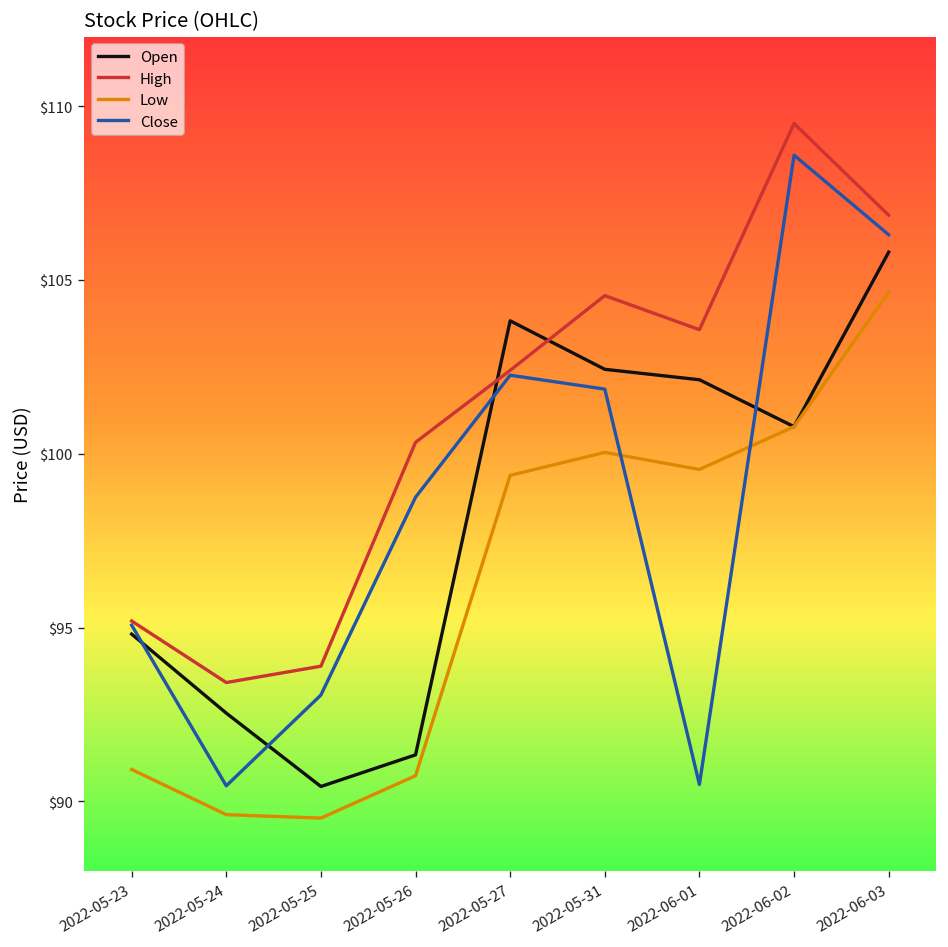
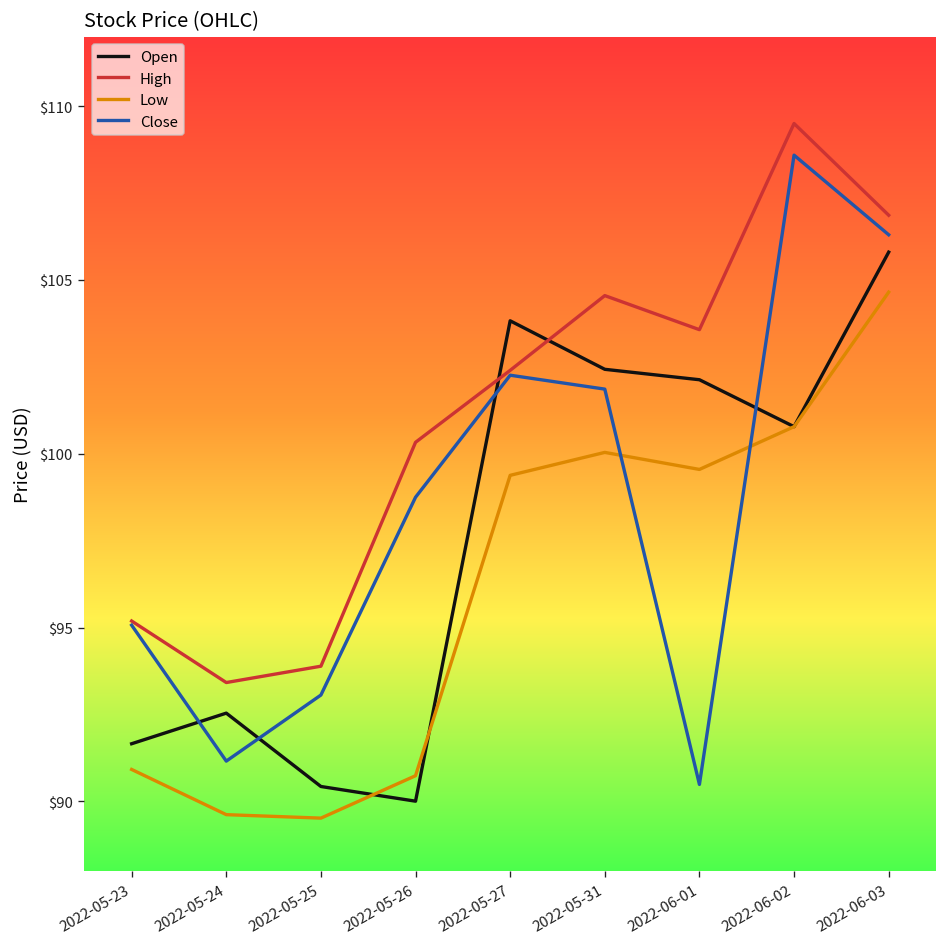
  {
    "Open": {
-     "2022-05-23": "$94.8",
+     "2022-05-23": "$91.7",
      "2022-05-24": "$92.5",
      "2022-05-25": "$90.4",
-     "2022-05-26": "$91.3",
+     "2022-05-26": "$90.0",
      "2022-05-27": "$103.8",
      "2022-05-31": "$102.4",
      "2022-06-01": "$102.1",
      "2022-06-03": "$105.8"
    },
    "High": {
      "2022-05-23": "$95.2",
      "2022-05-24": "$93.4",
      "2022-05-25": "$93.9",
      "2022-05-26": "$100.3",
      "2022-05-27": "$102.4",
      "2022-05-31": "$104.6",
      "2022-06-01": "$103.6",
      "2022-06-02": "$109.5",
      "2022-06-03": "$106.9"
    },
    "Low": {
      "2022-05-23": "$90.9",
      "2022-05-24": "$89.6",
      "2022-05-25": "$89.5",
      "2022-05-26": "$90.7",
      "2022-05-27": "$99.4",
      "2022-05-31": "$100.0",
      "2022-06-01": "$99.6",
      "2022-06-03": "$104.7"
    },
    "Close": {
      "2022-05-23": "$95.1",
-     "2022-05-24": "$90.4",
+     "2022-05-24": "$91.2",
      "2022-05-25": "$93.1",
      "2022-05-26": "$98.8",
      "2022-05-27": "$102.3",
      "2022-05-31": "$101.9",
      "2022-06-01": "$90.5",
      "2022-06-02": "$108.6",
      "2022-06-03": "$106.3"
    }
  }
